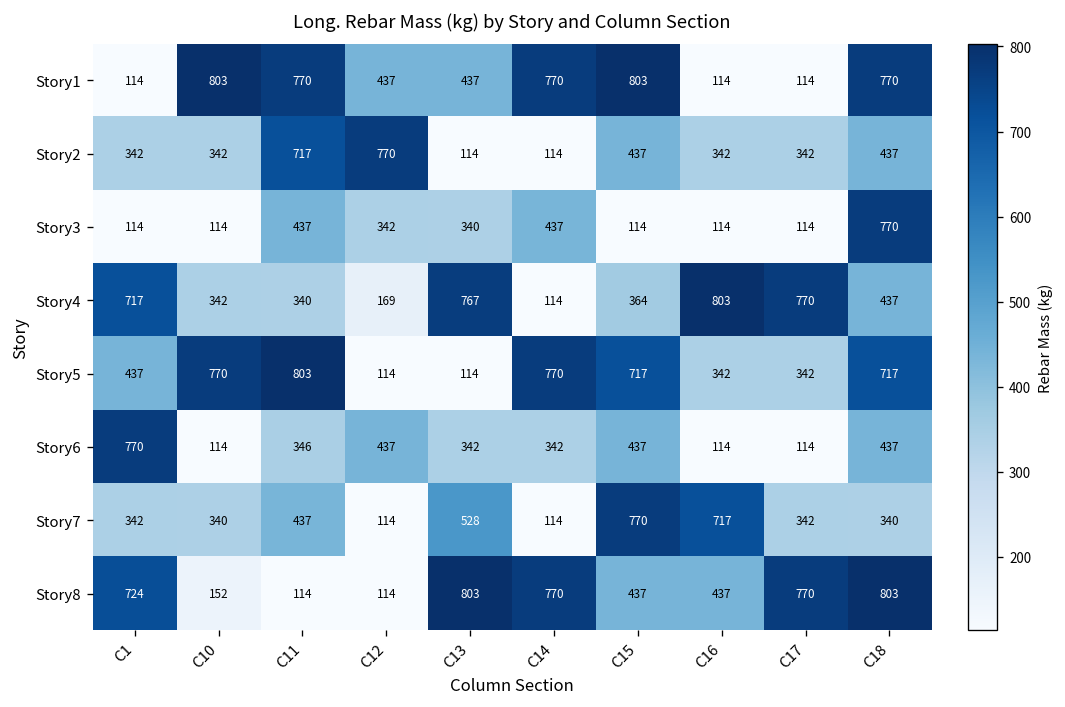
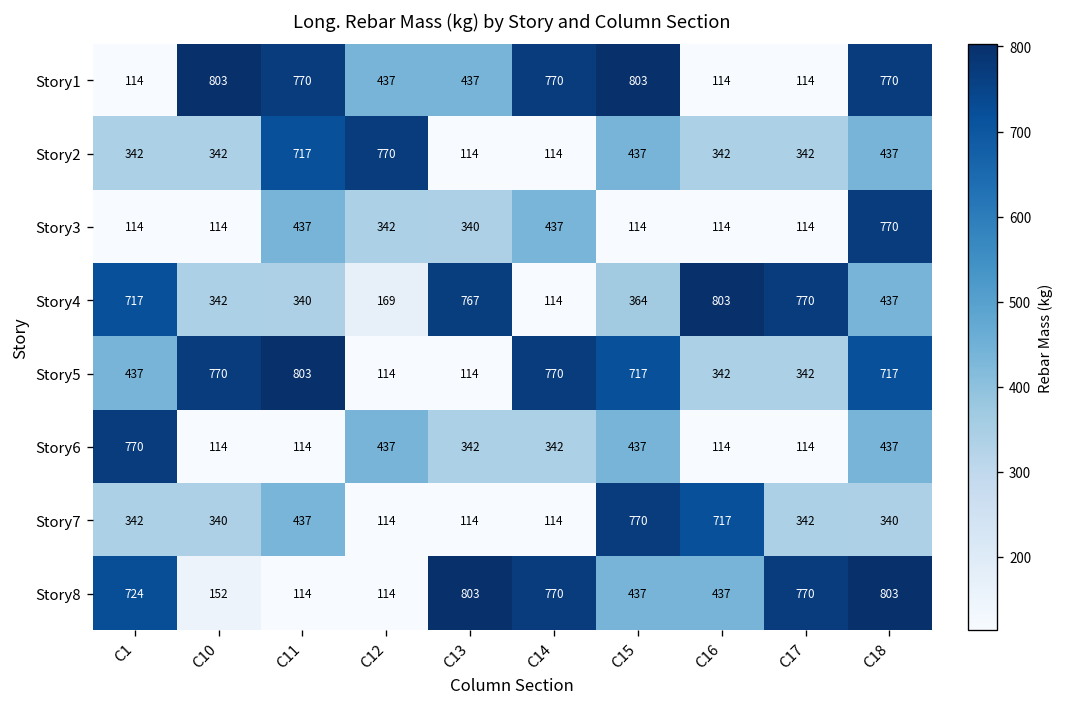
  {
    "Story1": {
      "C1": 114,
      "C10": 803,
      "C11": 770,
      "C12": 437,
      "C13": 437,
      "C14": 770,
      "C15": 803,
      "C16": 114,
      "C17": 114,
      "C18": 770
    },
    "Story2": {
      "C1": 342,
      "C10": 342,
      "C11": 717,
      "C12": 770,
      "C13": 114,
      "C14": 114,
      "C15": 437,
      "C16": 342,
      "C17": 342,
      "C18": 437
    },
    "Story3": {
      "C1": 114,
      "C10": 114,
      "C11": 437,
      "C12": 342,
      "C13": 340,
      "C14": 437,
      "C15": 114,
      "C16": 114,
      "C17": 114,
      "C18": 770
    },
    "Story4": {
      "C1": 717,
      "C10": 342,
      "C11": 340,
      "C12": 169,
      "C13": 767,
      "C14": 114,
      "C15": 364,
      "C16": 803,
      "C17": 770,
      "C18": 437
    },
    "Story5": {
      "C1": 437,
      "C10": 770,
      "C11": 803,
      "C12": 114,
      "C13": 114,
      "C14": 770,
      "C15": 717,
      "C16": 342,
      "C17": 342,
      "C18": 717
    },
    "Story6": {
      "C1": 770,
      "C10": 114,
-     "C11": 346,
+     "C11": 114,
      "C12": 437,
      "C13": 342,
      "C14": 342,
      "C15": 437,
      "C16": 114,
      "C17": 114,
      "C18": 437
    },
    "Story7": {
      "C1": 342,
      "C10": 340,
      "C11": 437,
      "C12": 114,
-     "C13": 528,
+     "C13": 114,
      "C14": 114,
      "C15": 770,
      "C16": 717,
      "C17": 342,
      "C18": 340
    },
    "Story8": {
      "C1": 724,
      "C10": 152,
      "C11": 114,
      "C12": 114,
      "C13": 803,
      "C14": 770,
      "C15": 437,
      "C16": 437,
      "C17": 770,
      "C18": 803
    }
  }
